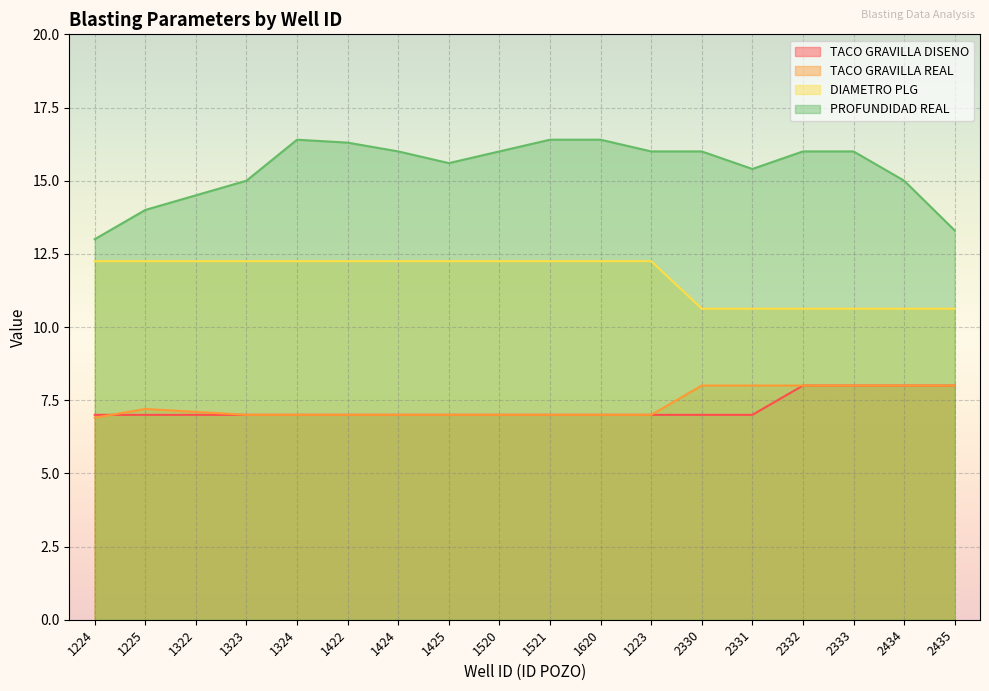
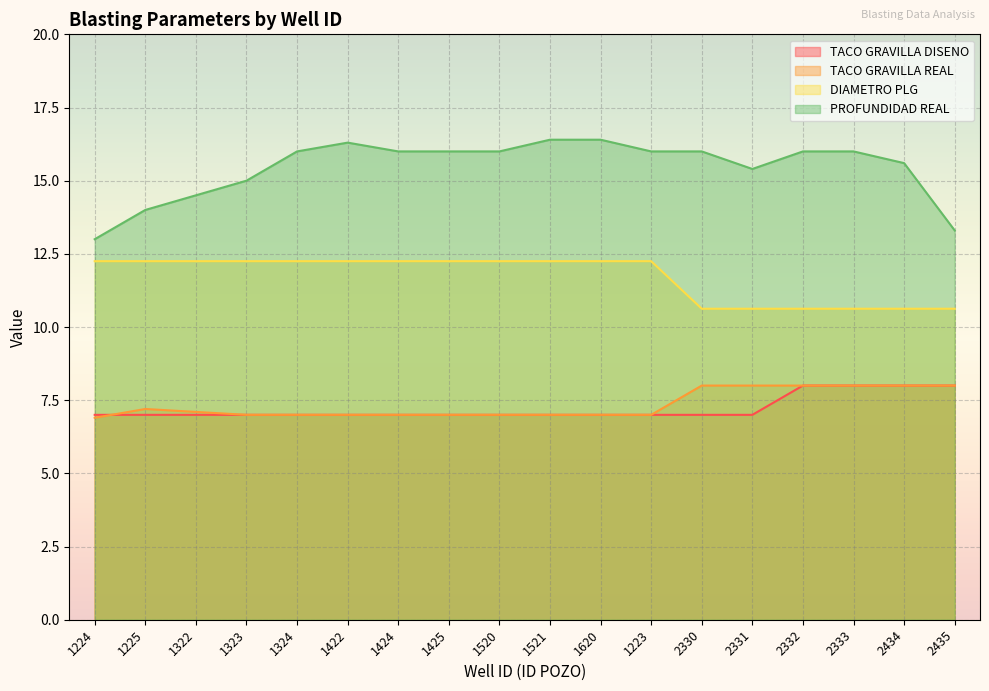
  {
    "PROFUNDIDAD REAL": {
      "1224": 13.0,
      "1225": 14.0,
      "1322": 14.5,
      "1323": 15.0,
-     "1324": 16.4,
+     "1324": 16.0,
      "1422": 16.3,
      "1424": 16.0,
-     "1425": 15.6,
+     "1425": 16.0,
      "1520": 16.0,
      "1521": 16.4,
      "1620": 16.4,
      "1223": 16.0,
      "2330": 16.0,
      "2331": 15.4,
      "2332": 16.0,
      "2333": 16.0,
-     "2434": 15.0,
+     "2434": 15.6,
      "2435": 13.3
    }
  }
